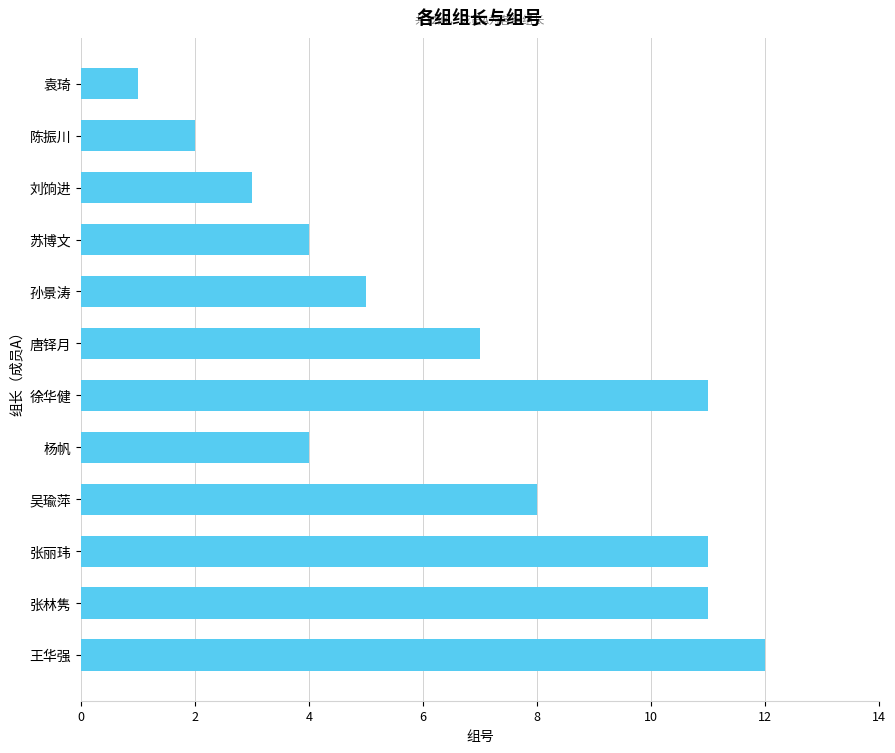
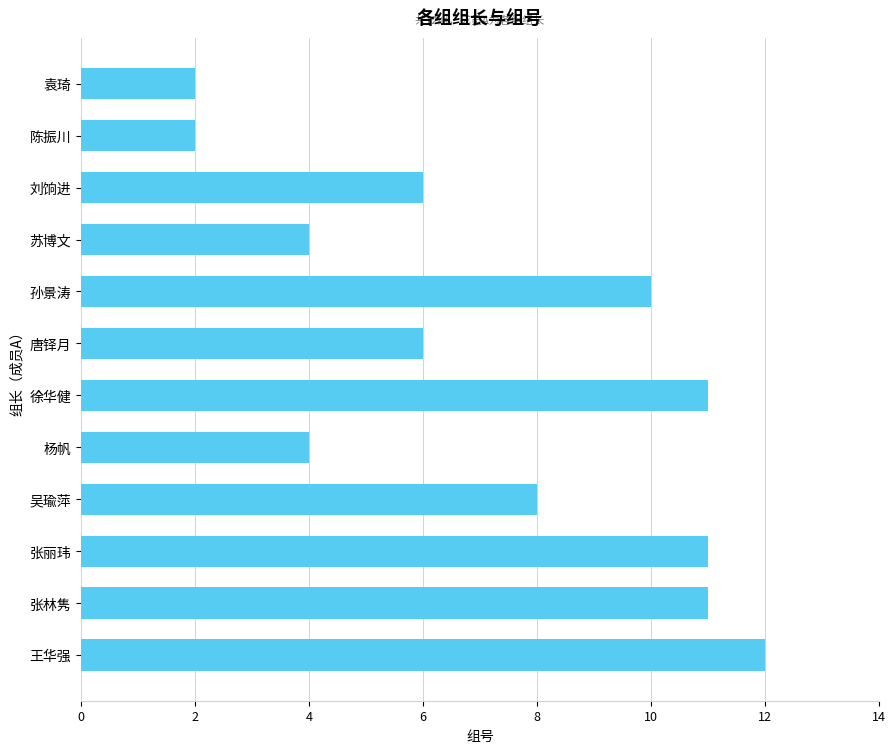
  {
-   "袁琦": 1,
+   "袁琦": 2,
    "陈振川": 2,
-   "刘饷进": 3,
+   "刘饷进": 6,
    "苏博文": 4,
-   "孙景涛": 5,
-   "唐铎月": 7,
+   "孙景涛": 10,
+   "唐铎月": 6,
    "徐华健": 11,
    "杨帆": 4,
    "吴瑜萍": 8,
    "张丽玮": 11,
    "张林隽": 11,
    "王华强": 12
  }
